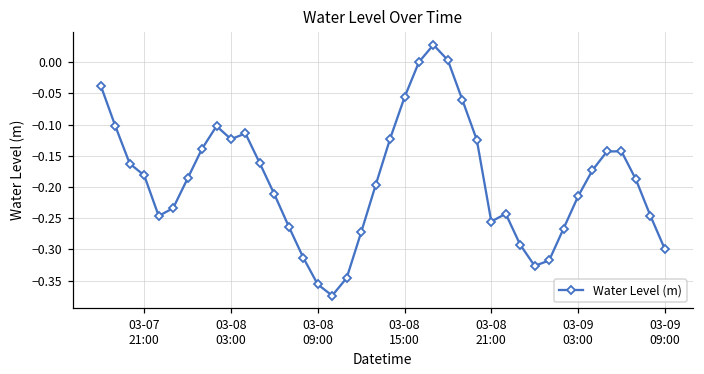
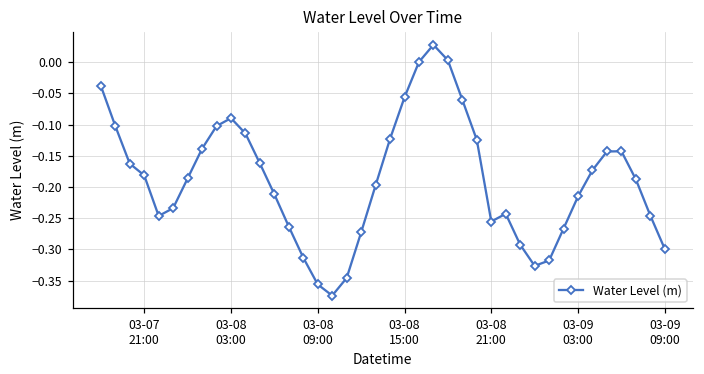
  {
    "03-07 21:00": -0.18,
-   "03-08 03:00": -0.12,
+   "03-08 03:00": -0.09,
    "03-08 09:00": -0.36,
    "03-08 15:00": -0.06,
    "03-08 21:00": -0.26,
    "03-09 03:00": -0.22,
    "03-09 09:00": -0.30
  }
